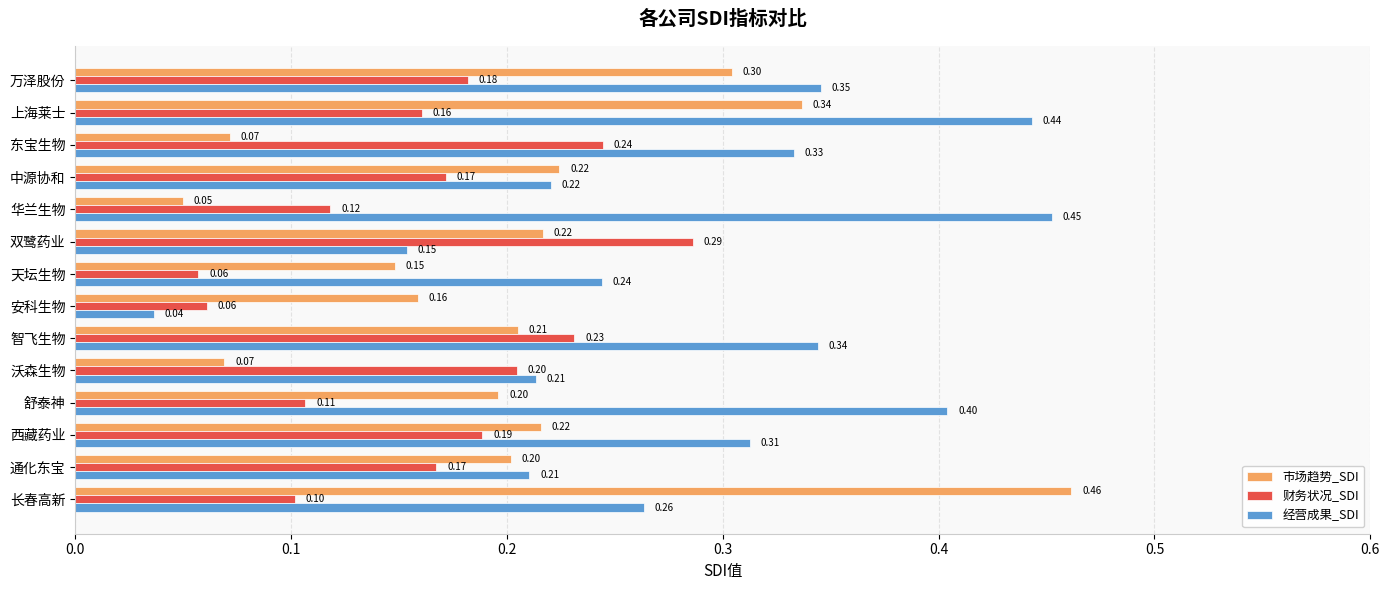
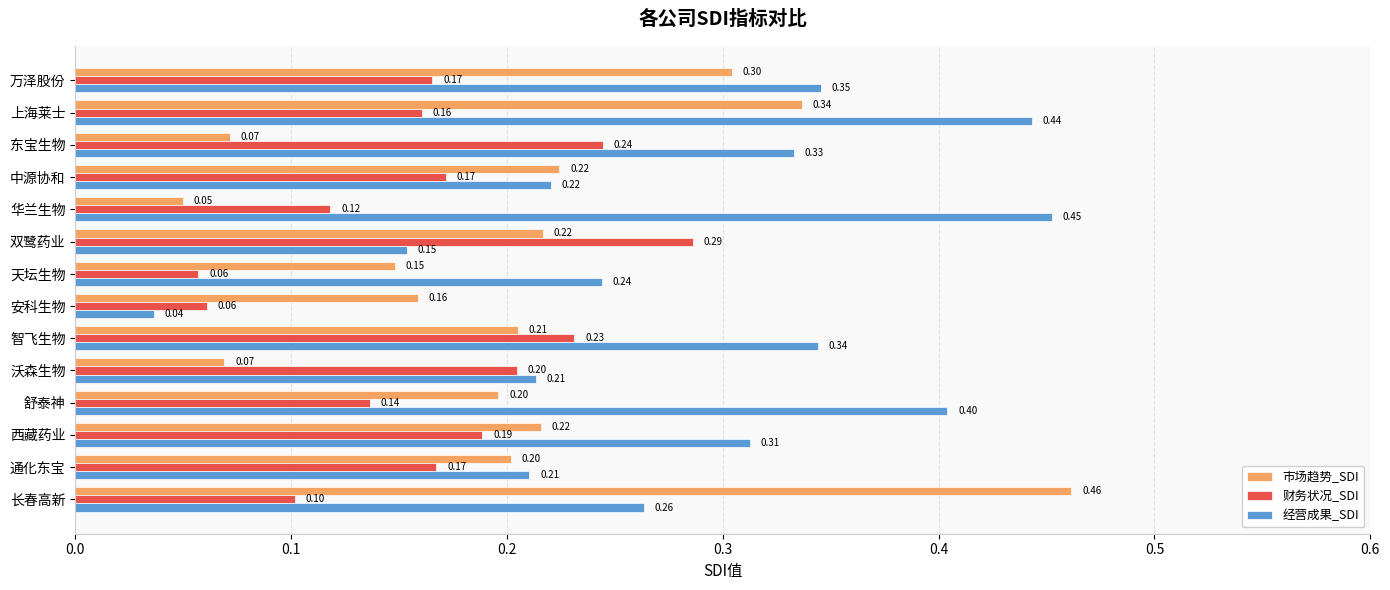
  {
    "市场趋势_SDI": {
      "万泽股份": 0.30,
      "上海莱士": 0.34,
      "东宝生物": 0.07,
      "中源协和": 0.22,
      "华兰生物": 0.05,
      "双鹭药业": 0.22,
      "天坛生物": 0.15,
      "安科生物": 0.16,
      "智飞生物": 0.21,
      "沃森生物": 0.07,
      "舒泰神": 0.20,
      "西藏药业": 0.22,
      "通化东宝": 0.20,
      "长春高新": 0.46
    },
    "财务状况_SDI": {
-     "万泽股份": 0.18,
+     "万泽股份": 0.17,
      "上海莱士": 0.16,
      "东宝生物": 0.24,
      "中源协和": 0.17,
      "华兰生物": 0.12,
      "双鹭药业": 0.29,
      "天坛生物": 0.06,
      "安科生物": 0.06,
      "智飞生物": 0.23,
      "沃森生物": 0.20,
-     "舒泰神": 0.11,
+     "舒泰神": 0.14,
      "西藏药业": 0.19,
      "通化东宝": 0.17,
      "长春高新": 0.10
    },
    "经营成果_SDI": {
      "万泽股份": 0.35,
      "上海莱士": 0.44,
      "东宝生物": 0.33,
      "中源协和": 0.22,
      "华兰生物": 0.45,
      "双鹭药业": 0.15,
      "天坛生物": 0.24,
      "安科生物": 0.04,
      "智飞生物": 0.34,
      "沃森生物": 0.21,
      "舒泰神": 0.40,
      "西藏药业": 0.31,
      "通化东宝": 0.21,
      "长春高新": 0.26
    }
  }
